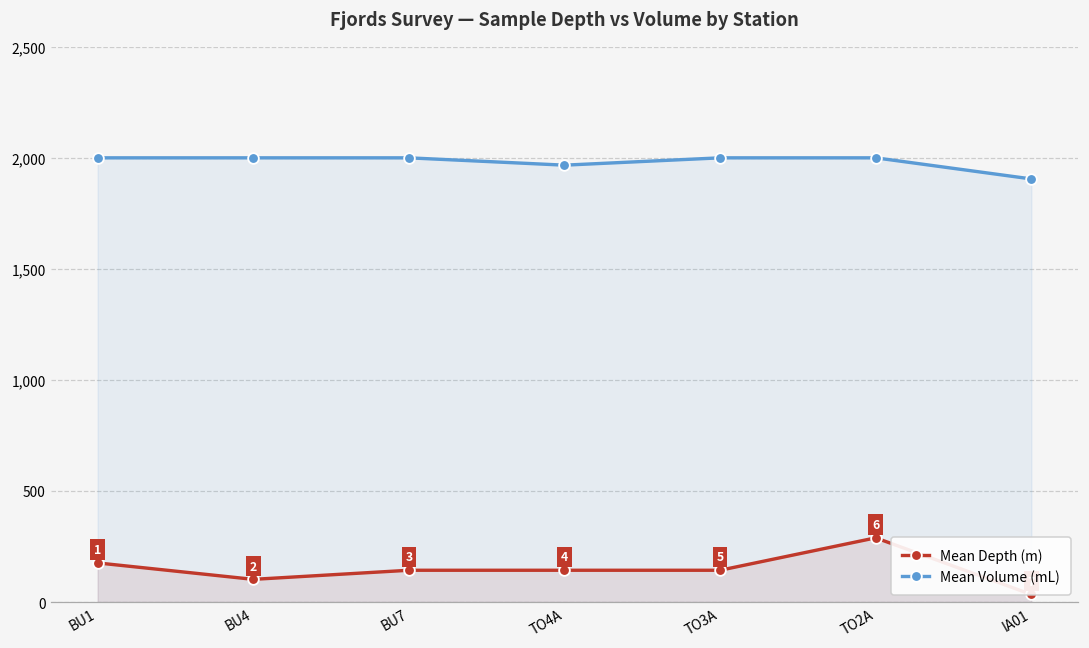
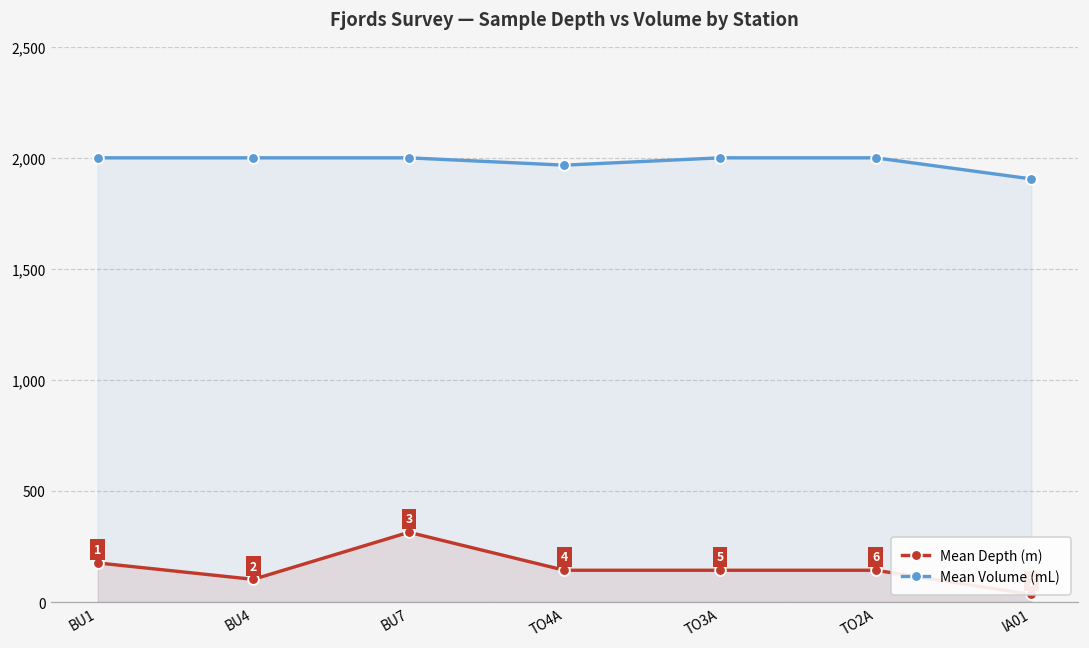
  {
    "Mean Depth (m)": {
-     "BU7": "140",
-     "TO2A": "290"
+     "BU7": "310",
+     "TO2A": "140"
    },
    "Mean Volume (mL)": {
      "BU1": "2,000",
      "BU4": "2,000",
      "BU7": "2,000",
      "TO4A": "1,970",
      "TO3A": "2,000",
      "TO2A": "2,000",
      "IA01": "1,910"
    }
  }
